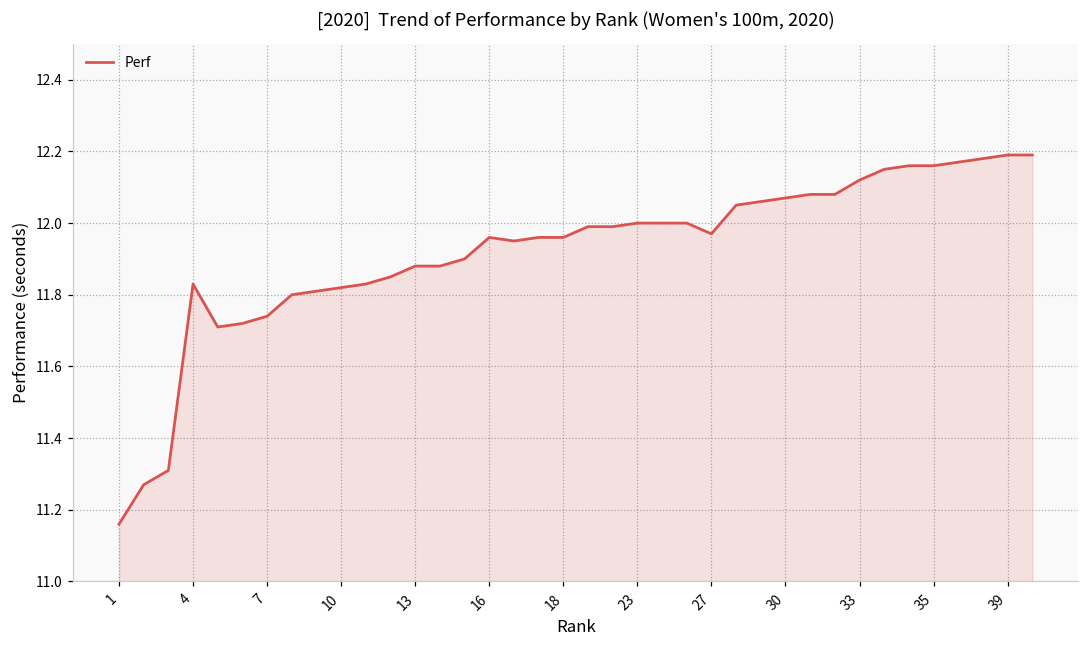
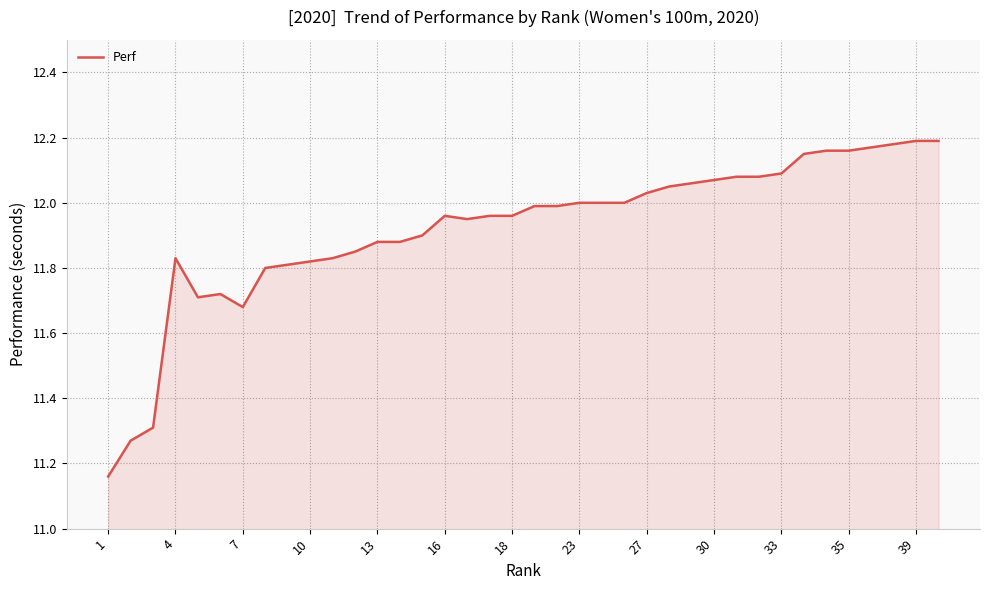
  {
    "1": 11.16,
    "4": 11.83,
-   "7": 11.74,
+   "7": 11.68,
    "10": 11.82,
    "16": 11.96,
-   "27": 11.97,
+   "27": 12.03,
    "30": 12.07,
-   "33": 12.12
+   "33": 12.09
  }
